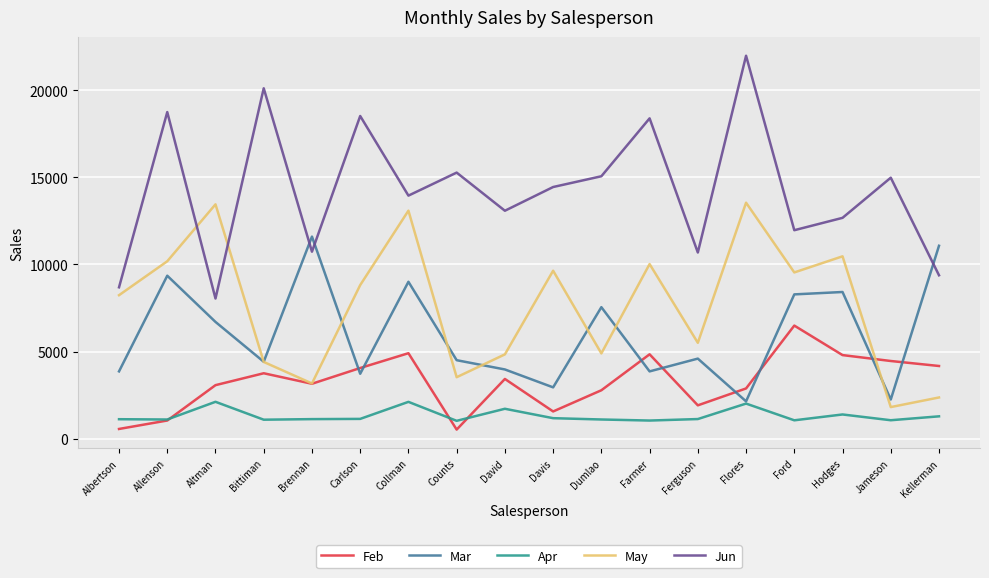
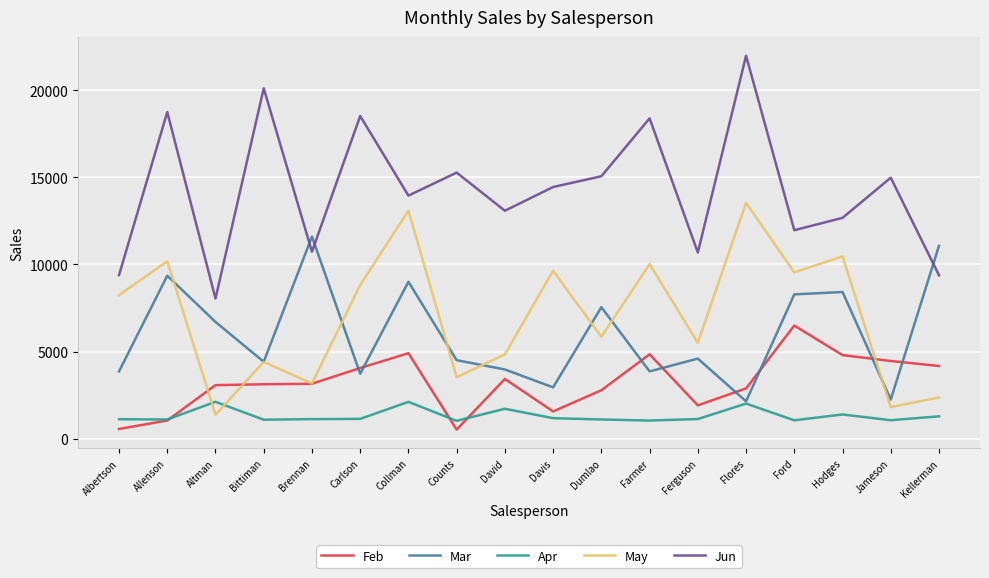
  {
    "Feb": {
      "Albertson": 600,
      "Altman": 3100,
-     "Bittiman": 3800,
+     "Bittiman": 3100,
      "Carlson": 4100,
      "Collman": 4900,
      "Counts": 500,
      "David": 3400,
      "Davis": 1600,
      "Dumlao": 2800,
      "Farmer": 4800,
      "Ferguson": 1900,
      "Flores": 2900,
      "Ford": 6500,
      "Hodges": 4800,
      "Jameson": 4500,
      "Kellerman": 4200
    },
    "May": {
      "Albertson": 8200,
      "Allenson": 10200,
-     "Altman": 13500,
+     "Altman": 1400,
      "Carlson": 8800,
      "Collman": 13100,
      "Counts": 3500,
      "David": 4800,
      "Davis": 9600,
-     "Dumlao": 4900,
+     "Dumlao": 5900,
      "Farmer": 10000,
      "Ferguson": 5500,
      "Flores": 13500,
      "Ford": 9500,
      "Hodges": 10500,
      "Jameson": 1800,
      "Kellerman": 2400
    },
    "Jun": {
-     "Albertson": 8700,
+     "Albertson": 9400,
      "Allenson": 18700,
      "Altman": 8000,
      "Bittiman": 20100,
      "Brennan": 10700,
      "Carlson": 18500,
      "Collman": 14000,
      "Counts": 15300,
      "David": 13100,
      "Davis": 14400,
      "Dumlao": 15100,
      "Farmer": 18400,
      "Ferguson": 10700,
      "Flores": 22000,
      "Ford": 12000,
      "Hodges": 12700,
      "Jameson": 15000,
      "Kellerman": 9400
    }
  }
